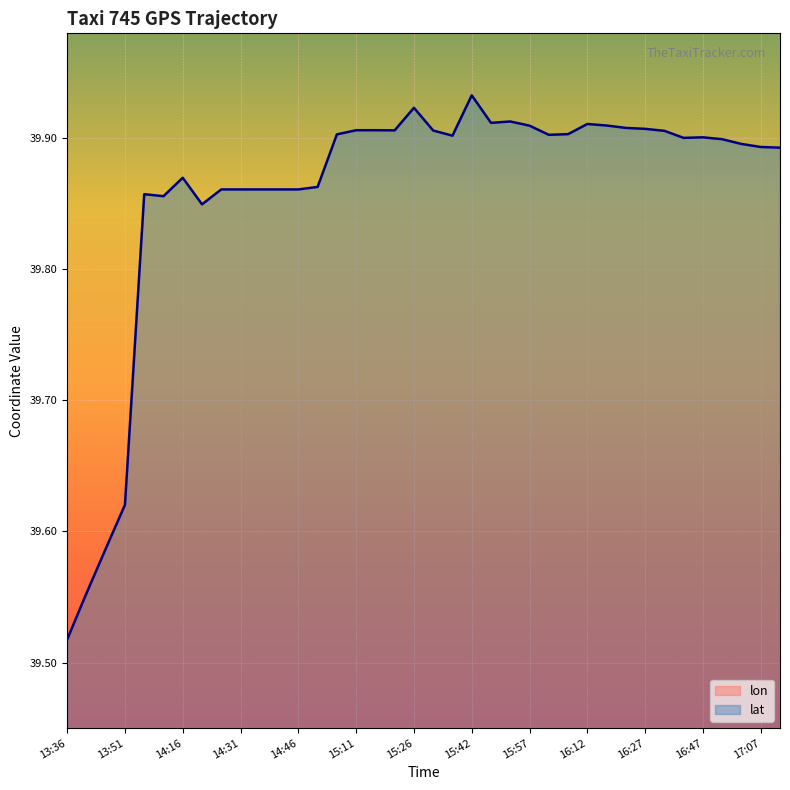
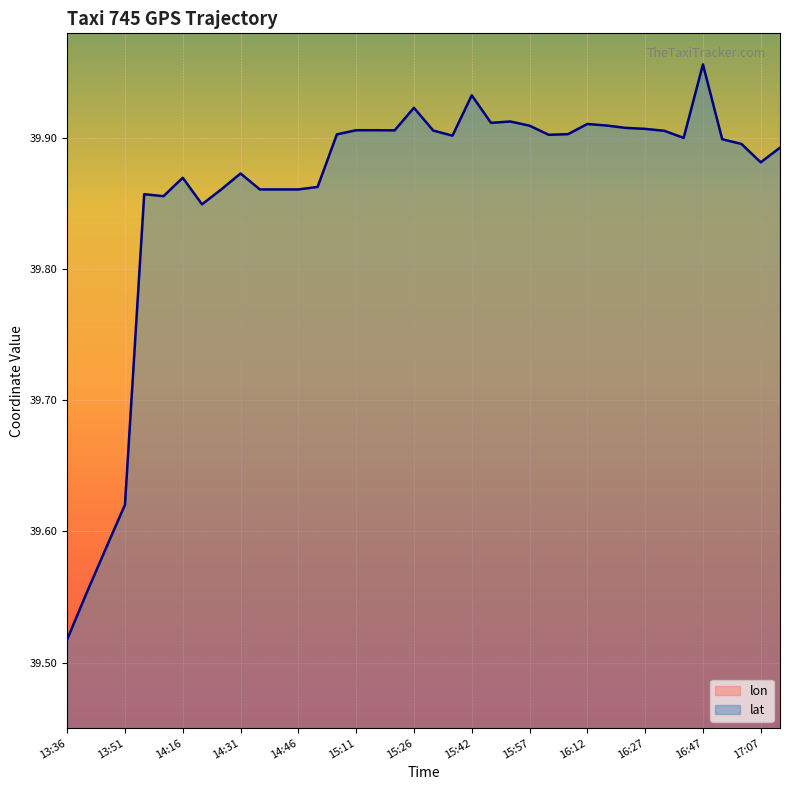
  {
    "lat": {
      "13:36": 39.518,
      "13:51": 39.620,
      "14:16": 39.870,
-     "14:31": 39.861,
+     "14:31": 39.873,
      "14:46": 39.861,
      "15:11": 39.906,
      "15:26": 39.923,
      "15:42": 39.933,
      "15:57": 39.910,
      "16:12": 39.911,
      "16:27": 39.907,
-     "16:47": 39.901,
-     "17:07": 39.893
+     "16:47": 39.956,
+     "17:07": 39.882
    }
  }
